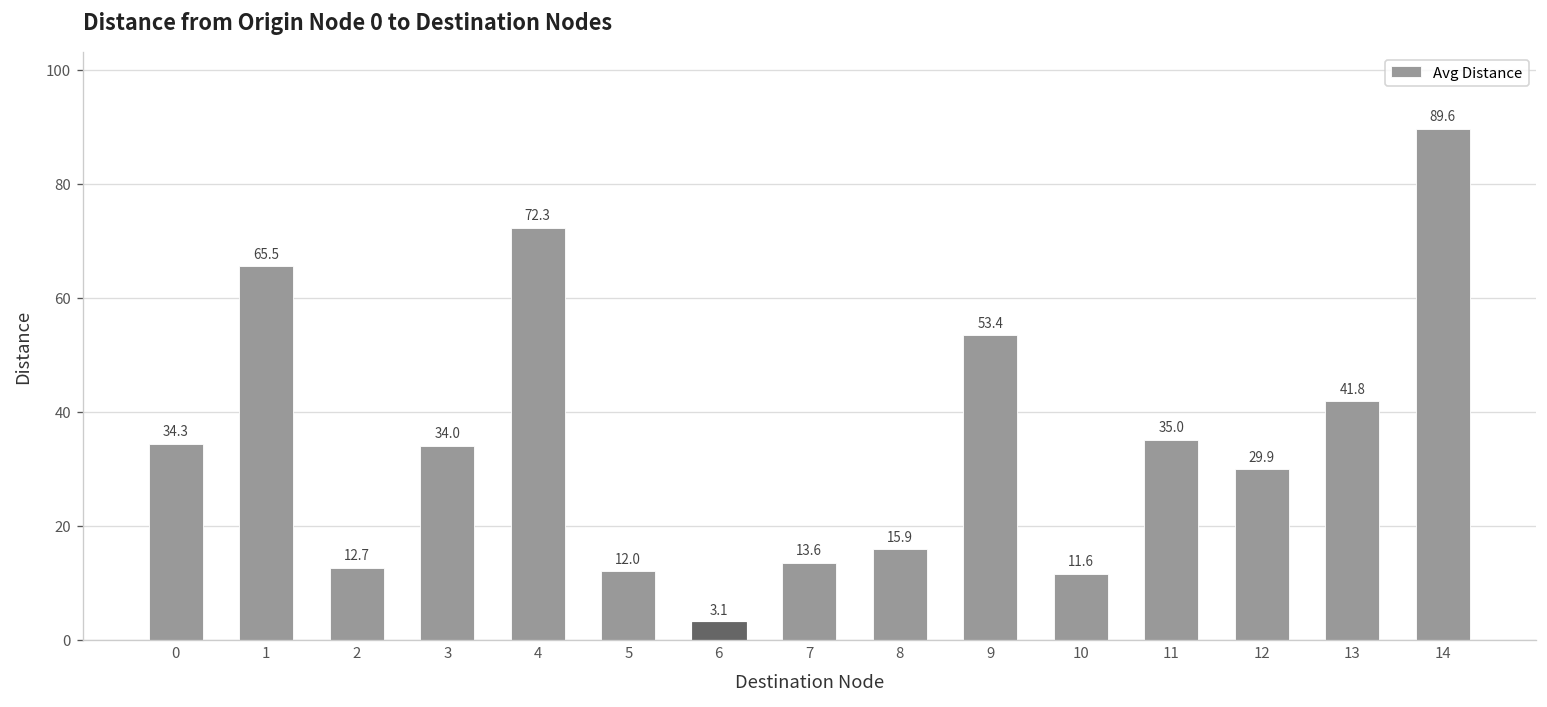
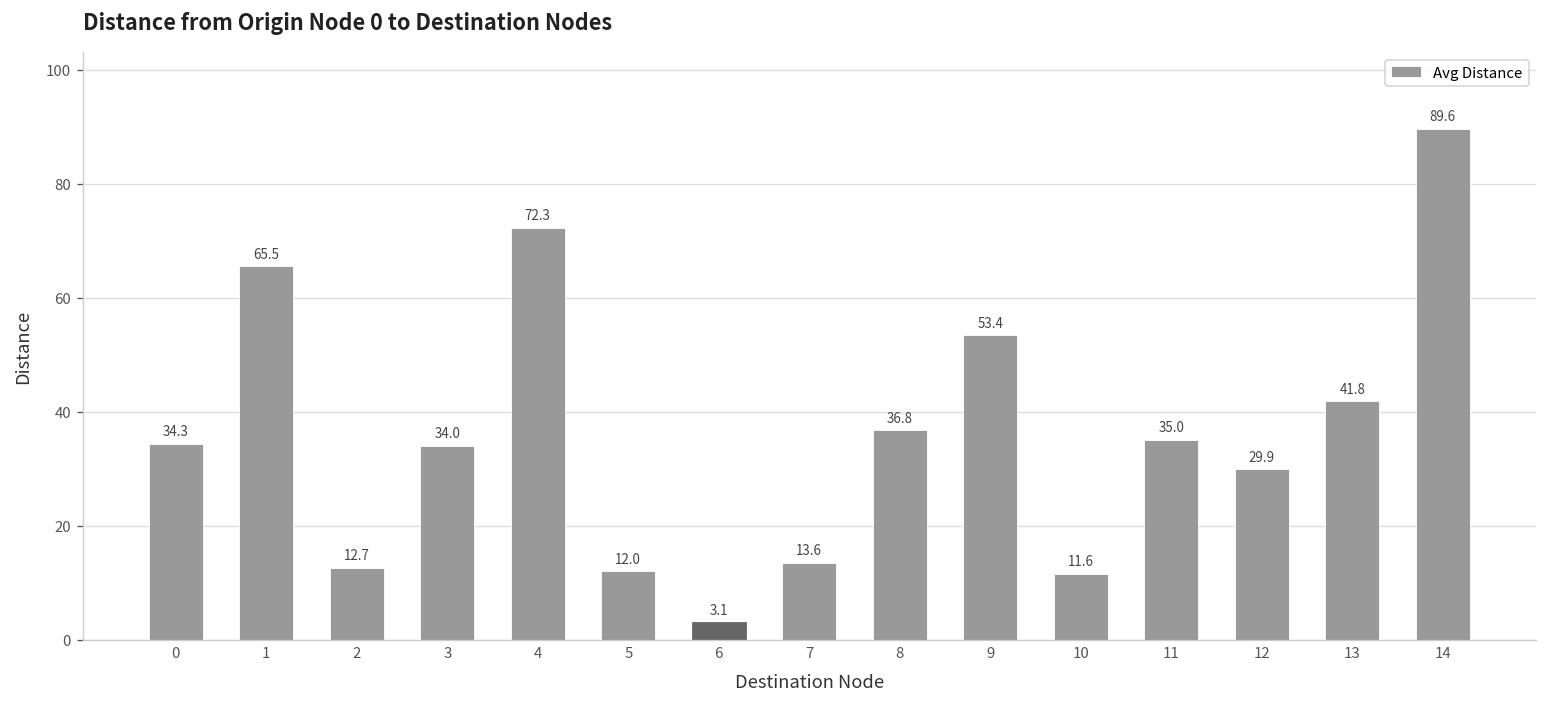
  {
    "0": 34.3,
    "1": 65.5,
    "2": 12.7,
    "3": 34.0,
    "4": 72.3,
    "5": 12.0,
    "6": 3.1,
    "7": 13.6,
-   "8": 15.9,
+   "8": 36.8,
    "9": 53.4,
    "10": 11.6,
    "11": 35.0,
    "12": 29.9,
    "13": 41.8,
    "14": 89.6
  }
